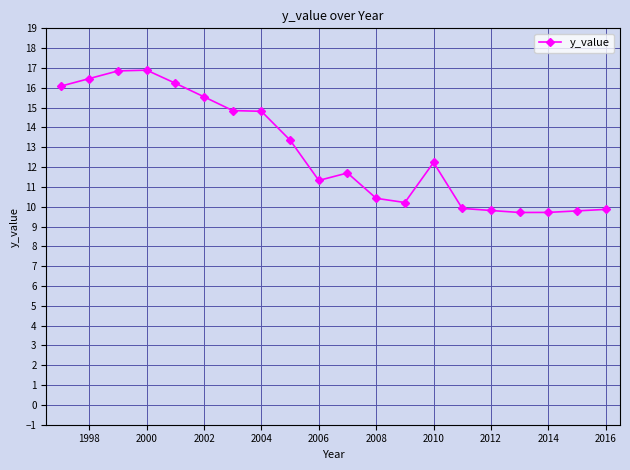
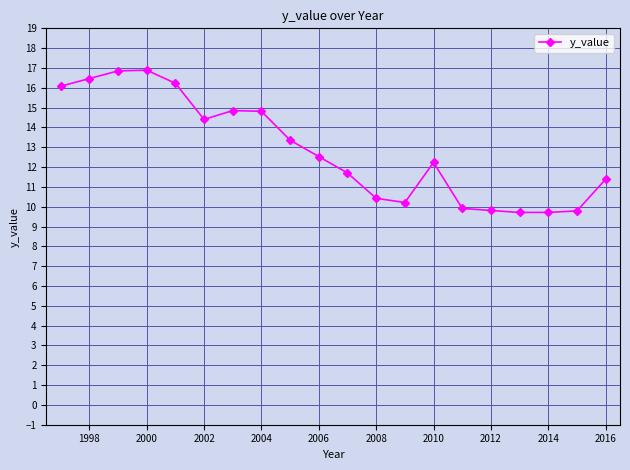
  {
    "1998": 16.5,
    "2000": 16.9,
-   "2002": 15.5,
+   "2002": 14.4,
    "2004": 14.8,
-   "2006": 11.3,
+   "2006": 12.5,
    "2008": 10.4,
    "2010": 12.2,
    "2012": 9.8,
    "2014": 9.7,
-   "2016": 9.9
+   "2016": 11.4
  }
